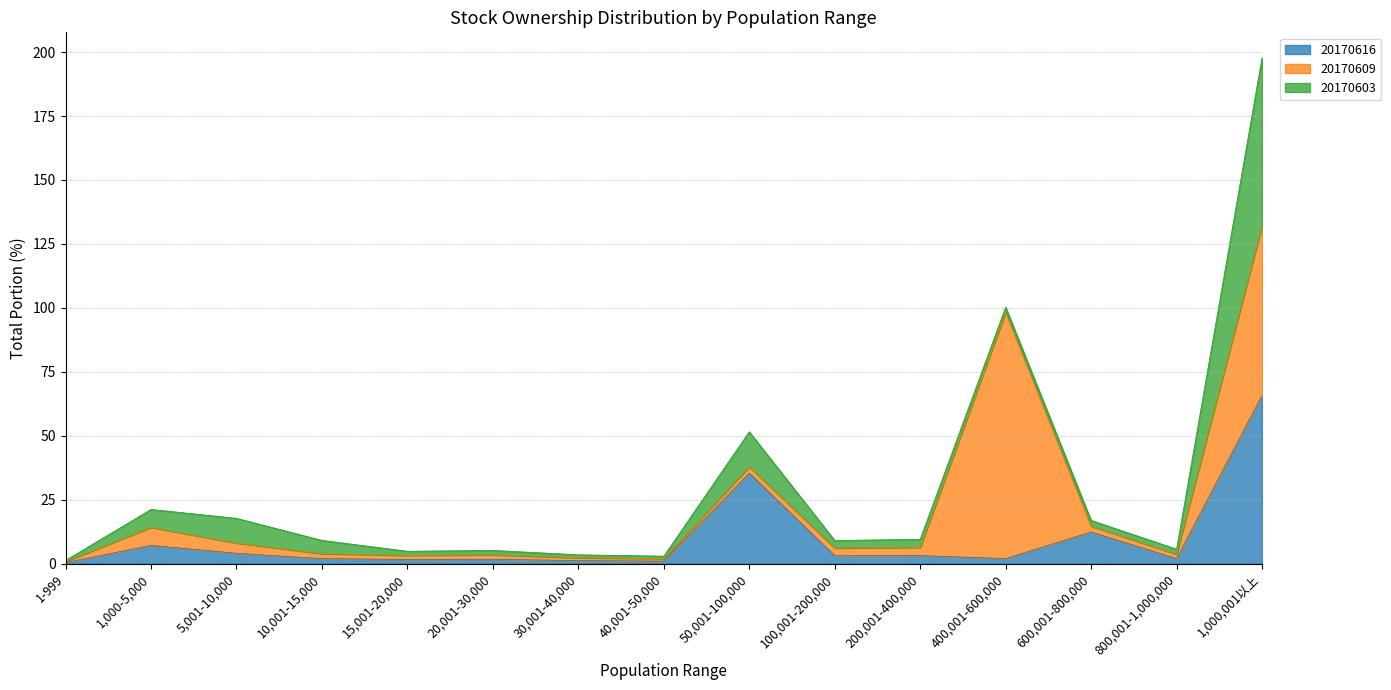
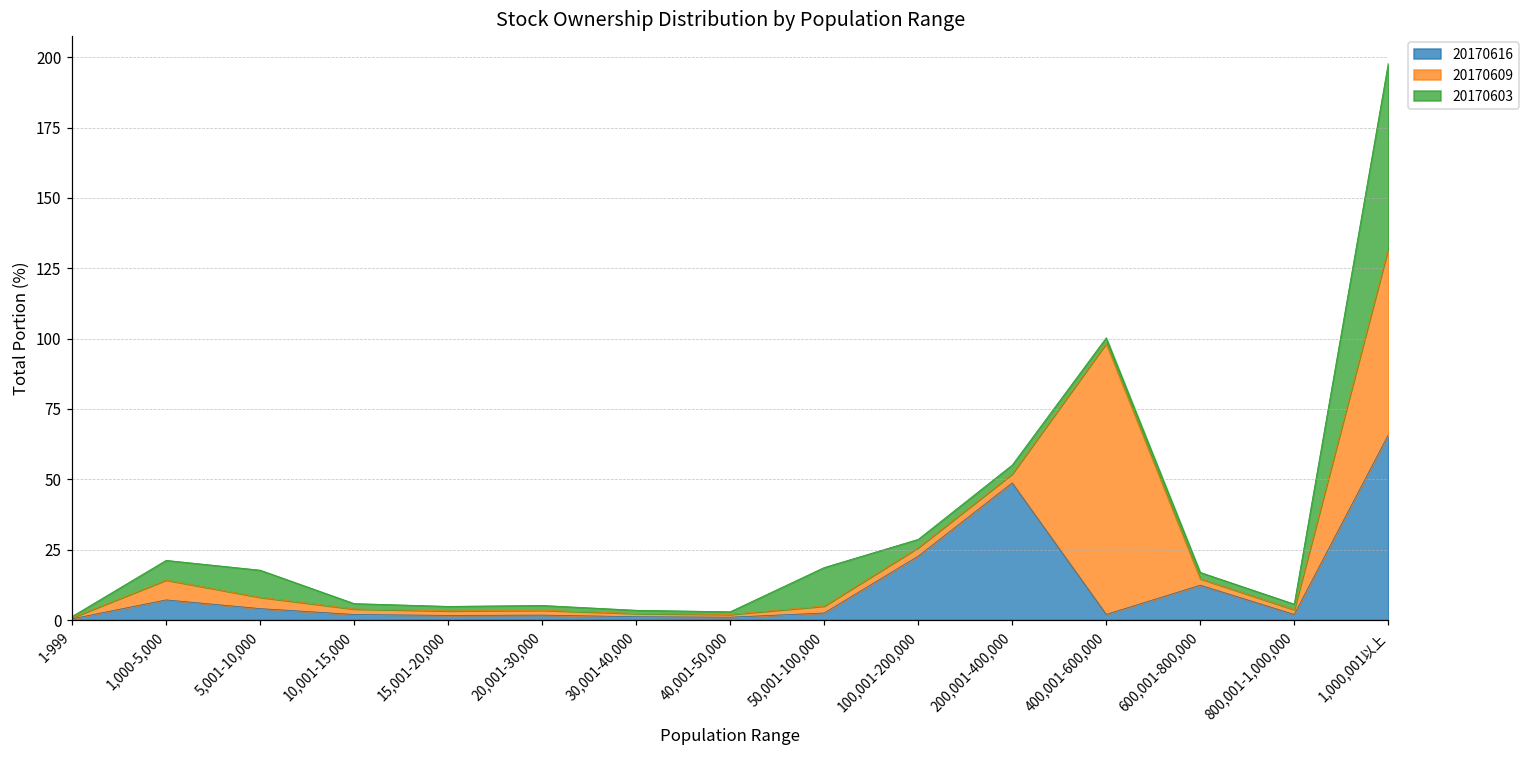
  {
    "20170616": {
      "1,000-5,000": 7,
      "5,001-10,000": 4,
      "10,001-15,000": 2,
      "15,001-20,000": 2,
      "20,001-30,000": 2,
      "30,001-40,000": 1,
-     "50,001-100,000": 35,
-     "100,001-200,000": 3,
-     "200,001-400,000": 3,
+     "50,001-100,000": 3,
+     "100,001-200,000": 23,
+     "200,001-400,000": 49,
      "400,001-600,000": 2,
      "600,001-800,000": 12,
      "800,001-1,000,000": 2,
      "1,000,001以上": 66
    },
    "20170609": {
      "1,000-5,000": 7,
      "5,001-10,000": 4,
      "10,001-15,000": 2,
      "15,001-20,000": 2,
      "20,001-30,000": 2,
      "30,001-40,000": 1,
      "50,001-100,000": 2,
      "100,001-200,000": 3,
      "200,001-400,000": 3,
      "400,001-600,000": 96,
      "600,001-800,000": 2,
      "800,001-1,000,000": 2,
      "1,000,001以上": 66
    },
    "20170603": {
      "1,000-5,000": 7,
      "5,001-10,000": 10,
-     "10,001-15,000": 5,
+     "10,001-15,000": 2,
      "15,001-20,000": 2,
      "20,001-30,000": 2,
      "30,001-40,000": 1,
      "50,001-100,000": 14,
      "100,001-200,000": 3,
      "200,001-400,000": 3,
      "400,001-600,000": 2,
      "600,001-800,000": 2,
      "800,001-1,000,000": 2,
      "1,000,001以上": 66
    }
  }
